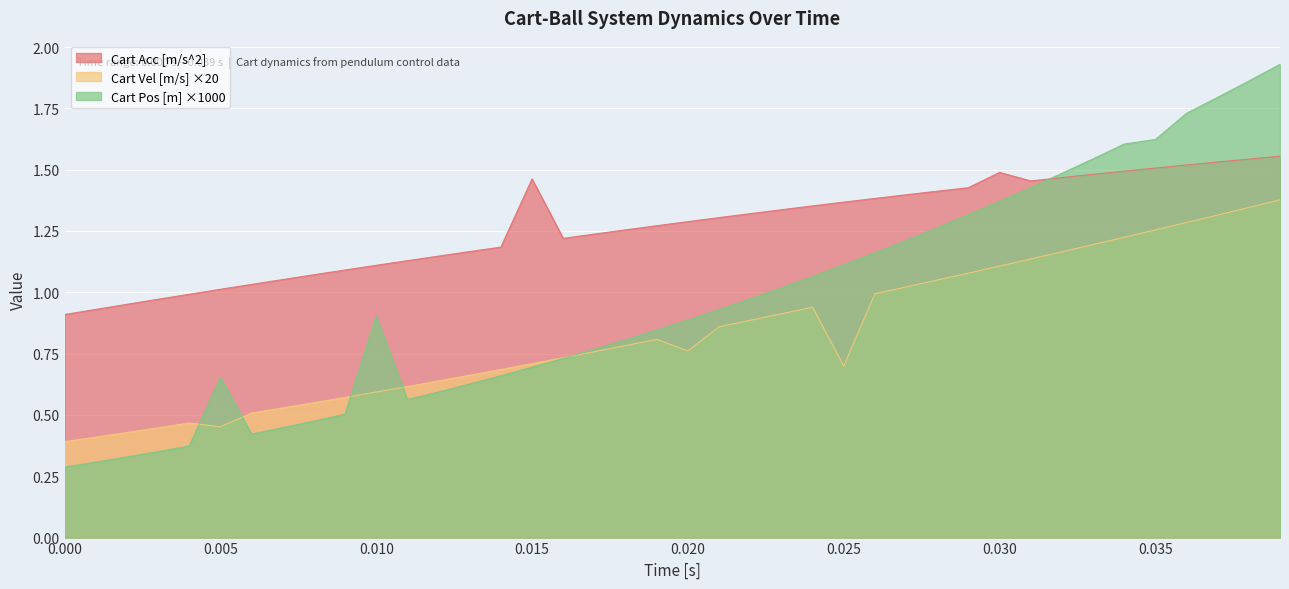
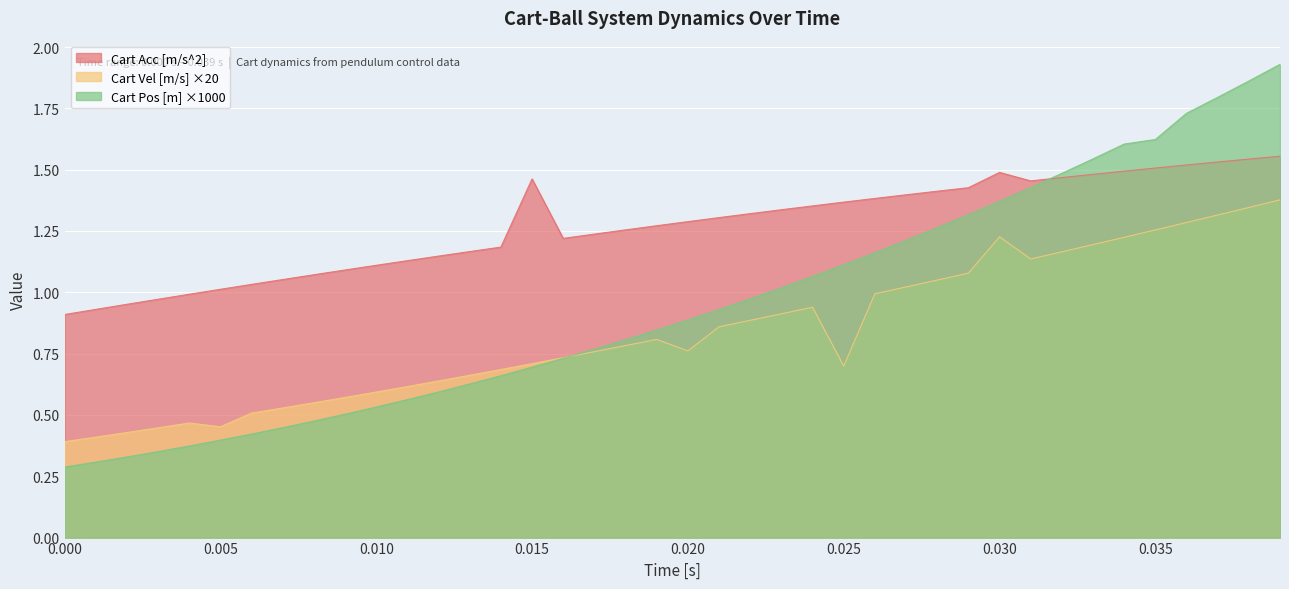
  {
    "Cart Acc [m/s^2]": {
      "0.000": 0.91,
      "0.005": 1.01,
      "0.010": 1.11,
      "0.015": 1.46,
      "0.020": 1.29,
      "0.025": 1.37,
      "0.030": 1.49,
      "0.035": 1.51
    },
    "Cart Vel [m/s] ×20": {
      "0.000": 0.39,
      "0.005": 0.45,
      "0.010": 0.59,
      "0.015": 0.71,
      "0.020": 0.76,
      "0.025": 0.70,
-     "0.030": 1.11,
+     "0.030": 1.23,
      "0.035": 1.25
    },
    "Cart Pos [m] ×1000": {
      "0.000": 0.29,
-     "0.005": 0.65,
-     "0.010": 0.90,
+     "0.005": 0.40,
+     "0.010": 0.53,
      "0.015": 0.69,
      "0.020": 0.89,
      "0.025": 1.11,
      "0.030": 1.37,
      "0.035": 1.62
    }
  }
